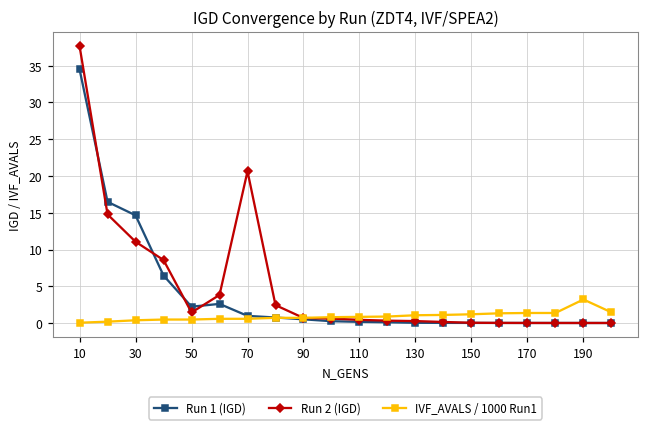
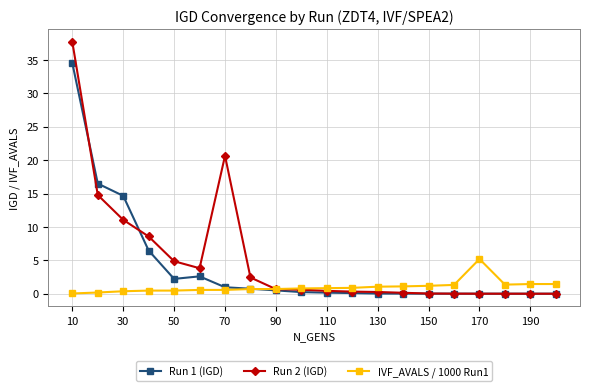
  {
    "Run 1 (IGD)": {
      "10": 34,
      "30": 15,
      "50": 2,
      "70": 1
    },
    "Run 2 (IGD)": {
      "10": 38,
      "30": 11,
-     "50": 1,
+     "50": 5,
      "70": 21
    },
    "IVF_AVALS / 1000 Run1": {
      "10": 0,
      "30": 0,
      "50": 0,
      "70": 1,
      "110": 1,
      "130": 1,
      "150": 1,
-     "170": 1,
-     "190": 3
+     "170": 5,
+     "190": 1
    }
  }
